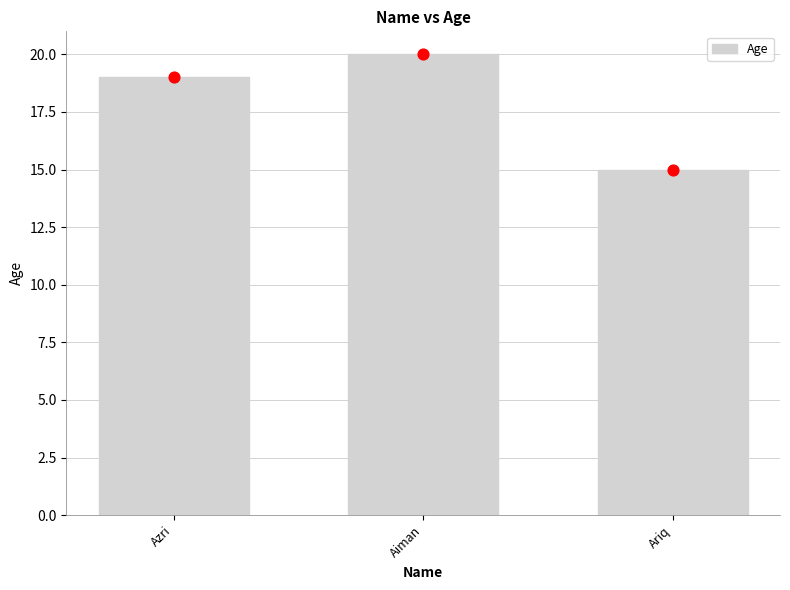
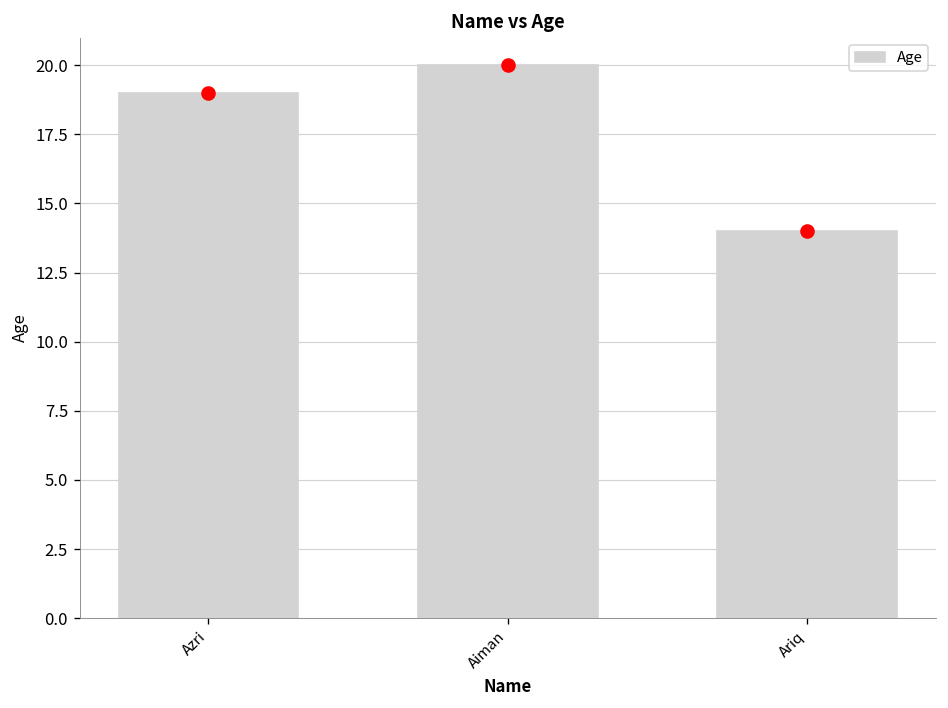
  {
    "Azri": 19,
    "Aiman": 20,
-   "Ariq": 15
+   "Ariq": 14
  }
